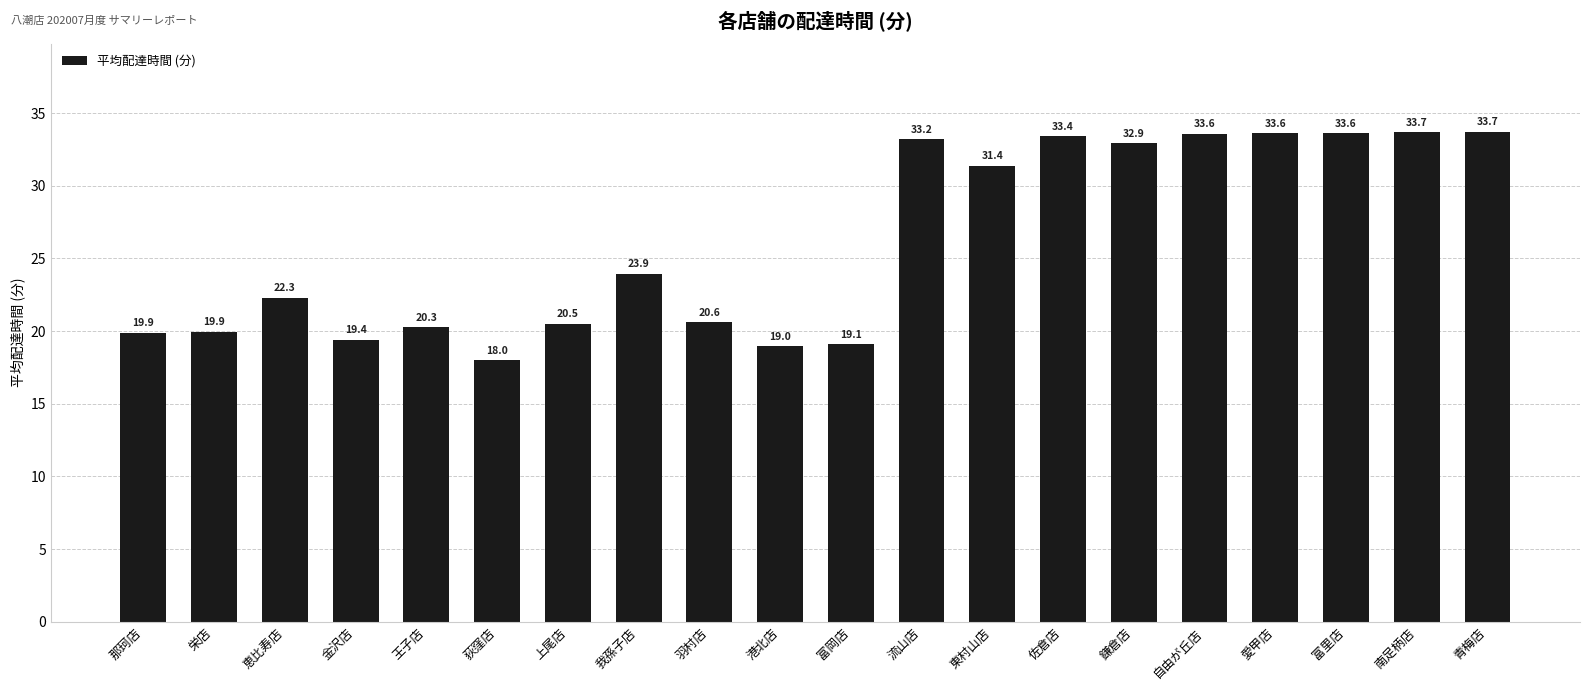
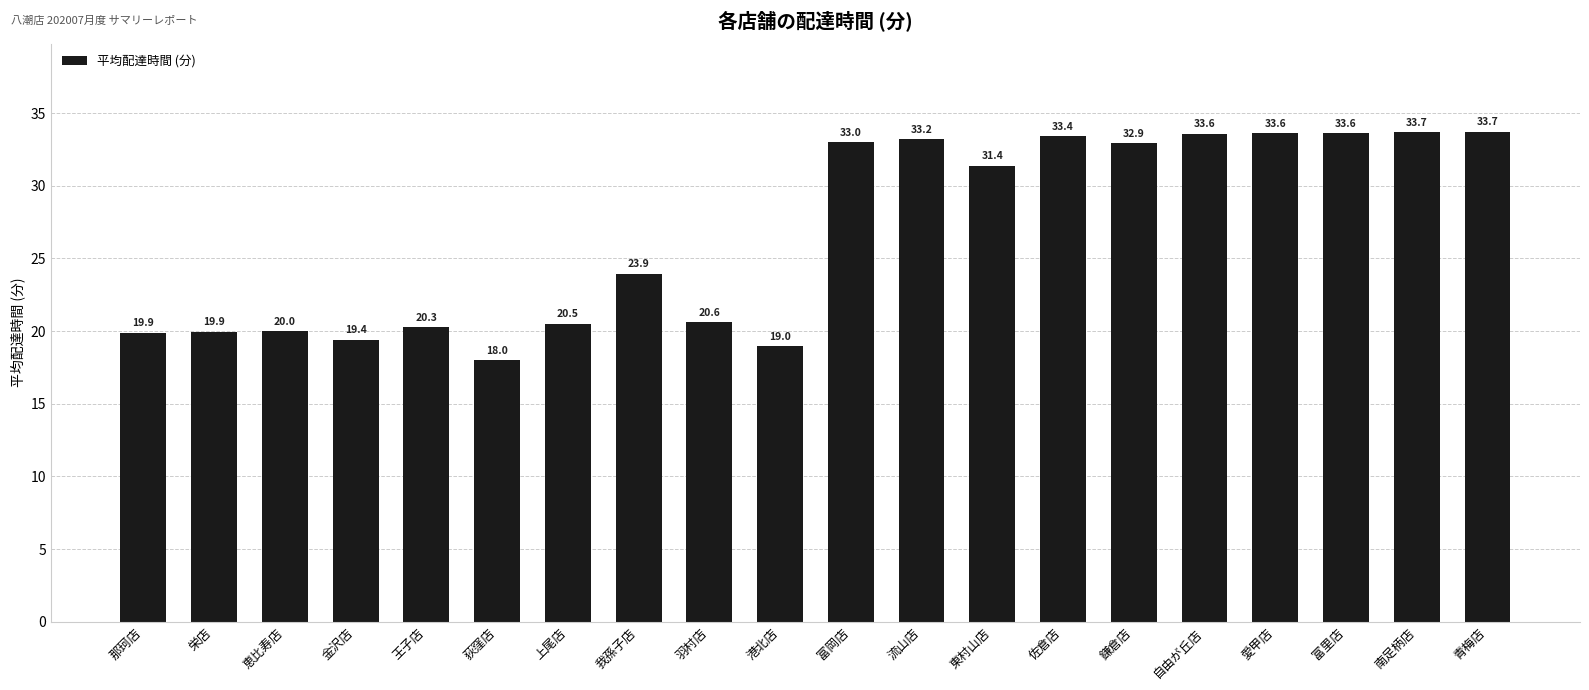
  {
    "那珂店": 19.9,
    "栄店": 19.9,
-   "恵比寿店": 22.3,
+   "恵比寿店": 20.0,
    "金沢店": 19.4,
    "王子店": 20.3,
    "荻窪店": 18.0,
    "上尾店": 20.5,
    "我孫子店": 23.9,
    "羽村店": 20.6,
    "港北店": 19.0,
-   "富岡店": 19.1,
+   "富岡店": 33.0,
    "流山店": 33.2,
    "東村山店": 31.4,
    "佐倉店": 33.4,
    "鎌倉店": 32.9,
    "自由が丘店": 33.6,
    "愛甲店": 33.6,
    "富里店": 33.6,
    "南足柄店": 33.7,
    "青梅店": 33.7
  }
